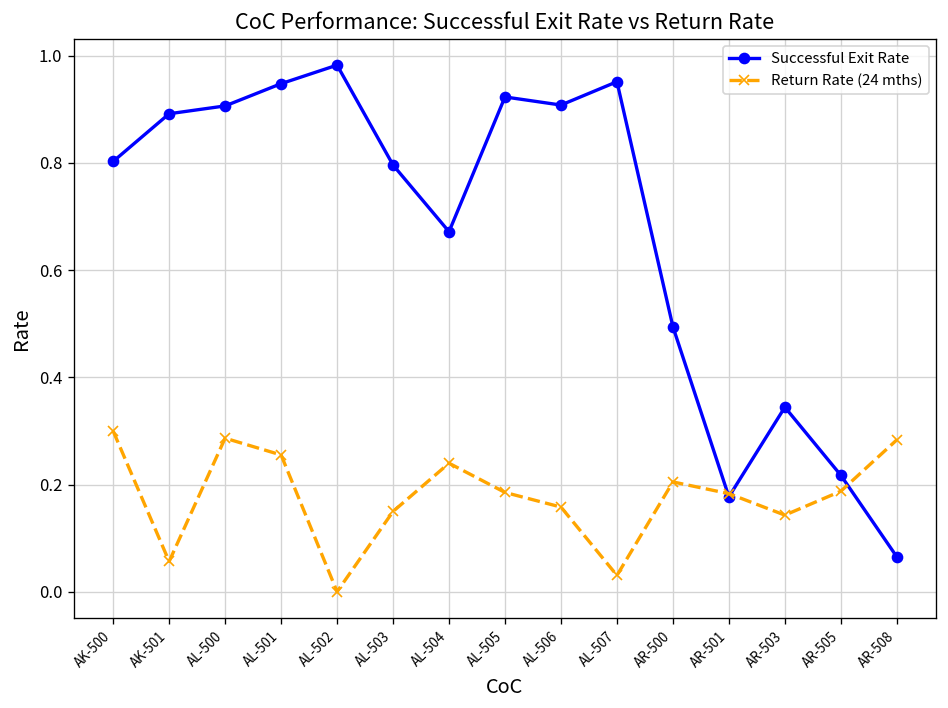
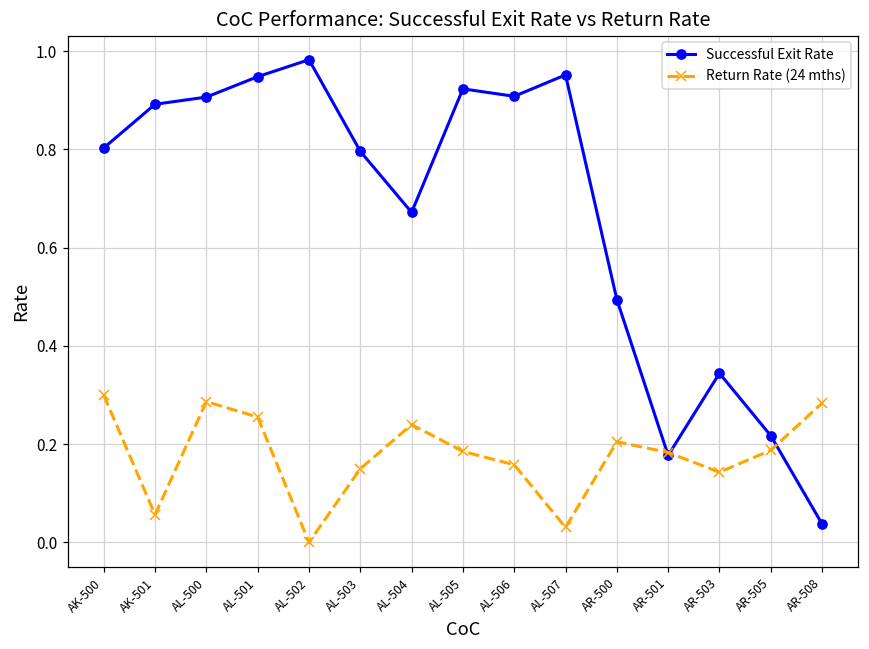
  {
    "Successful Exit Rate": {
      "AK-500": 0.80,
      "AK-501": 0.89,
      "AL-500": 0.91,
      "AL-501": 0.95,
      "AL-502": 0.98,
      "AL-503": 0.80,
      "AL-504": 0.67,
      "AL-505": 0.92,
      "AL-506": 0.91,
      "AL-507": 0.95,
      "AR-500": 0.49,
      "AR-501": 0.18,
      "AR-503": 0.34,
      "AR-505": 0.22,
-     "AR-508": 0.07
+     "AR-508": 0.04
    },
    "Return Rate (24 mths)": {
      "AK-500": 0.30,
      "AK-501": 0.06,
      "AL-500": 0.29,
      "AL-501": 0.26,
      "AL-502": 0.00,
      "AL-503": 0.15,
      "AL-504": 0.24,
      "AL-505": 0.19,
      "AL-506": 0.16,
      "AL-507": 0.03,
      "AR-500": 0.20,
      "AR-501": 0.18,
      "AR-503": 0.14,
      "AR-505": 0.19,
      "AR-508": 0.28
    }
  }
